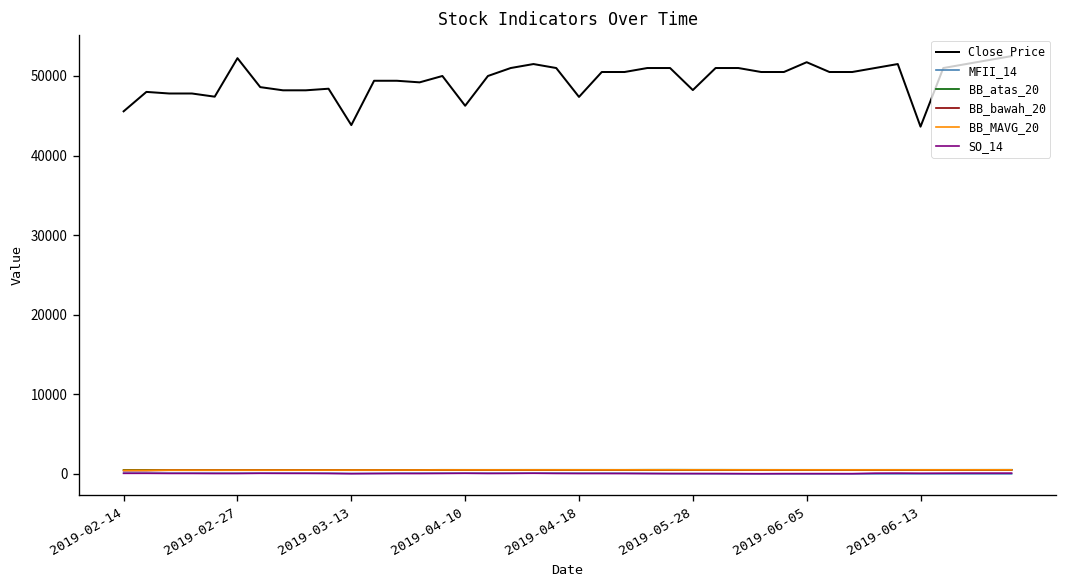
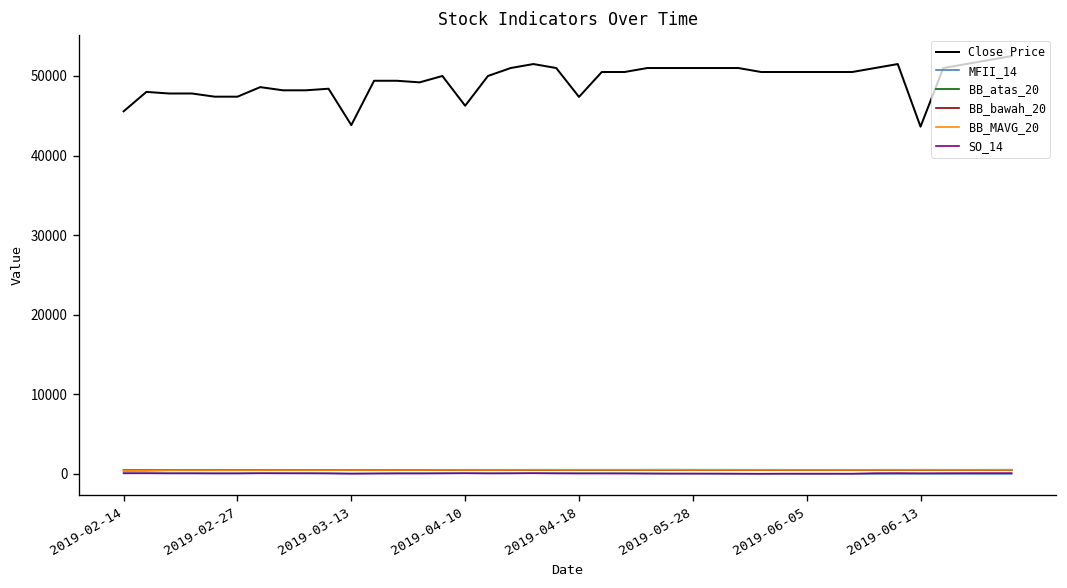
  {
    "Close Price": {
      "2019-02-14": 46000,
-     "2019-02-27": 52000,
+     "2019-02-27": 47000,
      "2019-03-13": 44000,
      "2019-04-10": 46000,
      "2019-04-18": 47000,
-     "2019-05-28": 48000,
-     "2019-06-05": 52000,
+     "2019-05-28": 51000,
+     "2019-06-05": 51000,
      "2019-06-13": 44000
    }
  }
